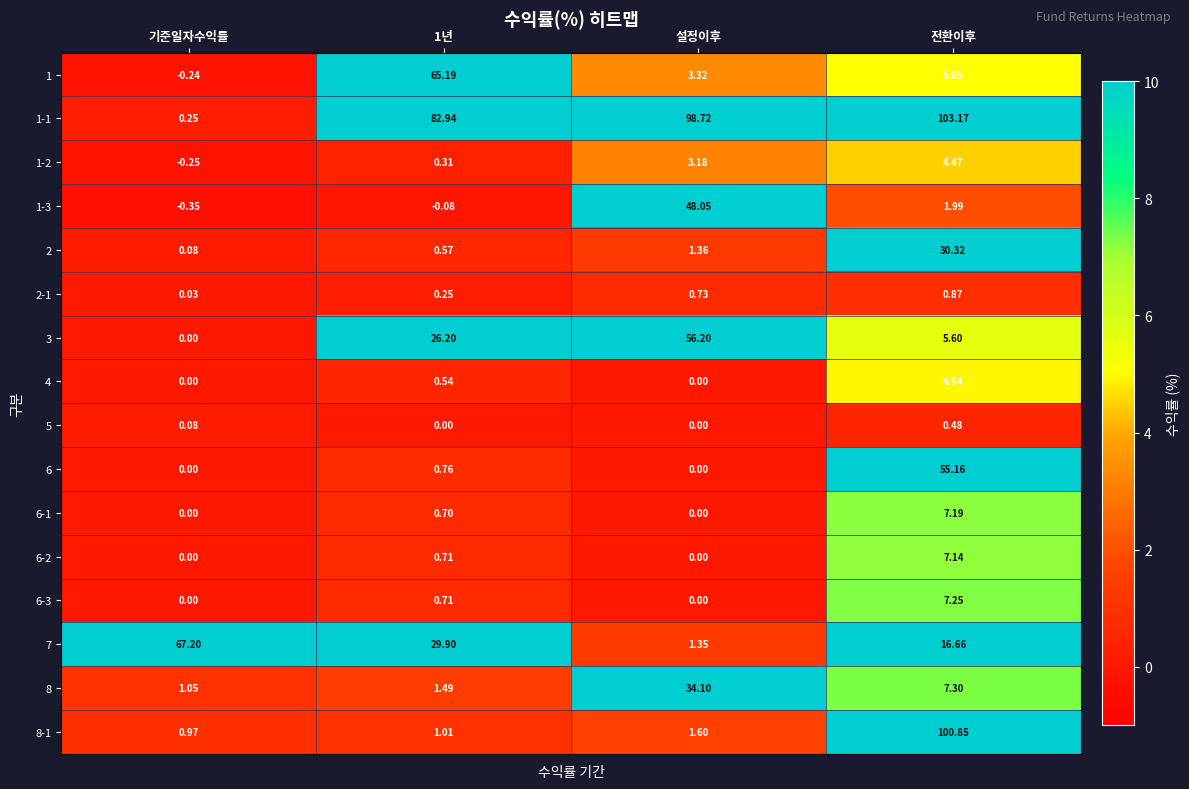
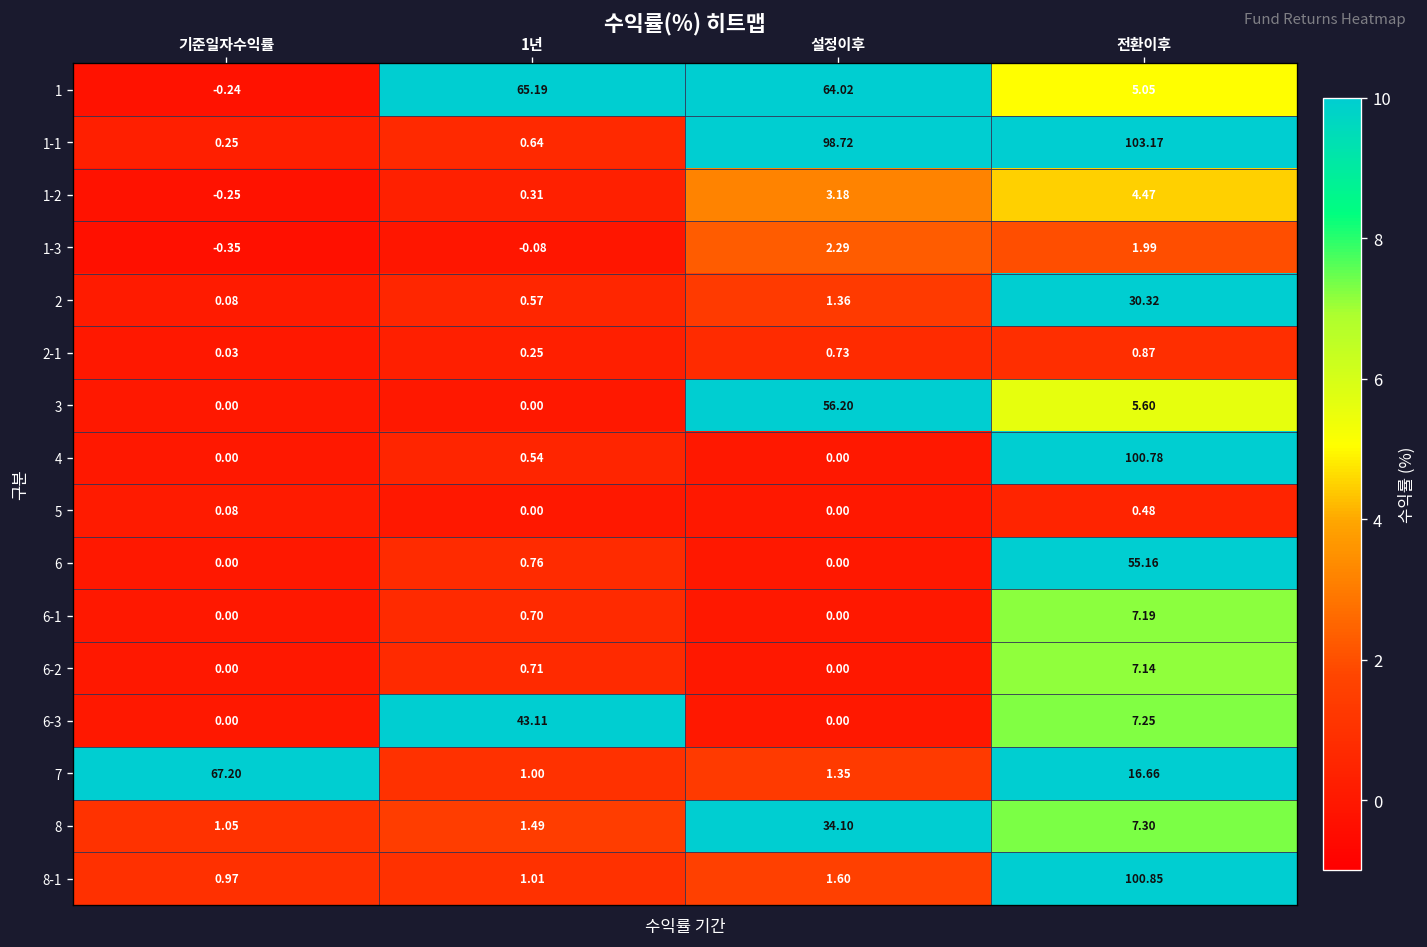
  {
    "1": {
      "기준일자수익률": -0.24,
      "1년": 65.19,
-     "설정이후": 3.32,
+     "설정이후": 64.02,
      "전환이후": 5.05
    },
    "1-1": {
      "기준일자수익률": 0.25,
-     "1년": 82.94,
+     "1년": 0.64,
      "설정이후": 98.72,
      "전환이후": 103.17
    },
    "1-2": {
      "기준일자수익률": -0.25,
      "1년": 0.31,
      "설정이후": 3.18,
      "전환이후": 4.47
    },
    "1-3": {
      "기준일자수익률": -0.35,
      "1년": -0.08,
-     "설정이후": 48.05,
+     "설정이후": 2.29,
      "전환이후": 1.99
    },
    "2": {
      "기준일자수익률": 0.08,
      "1년": 0.57,
      "설정이후": 1.36,
      "전환이후": 30.32
    },
    "2-1": {
      "기준일자수익률": 0.03,
      "1년": 0.25,
      "설정이후": 0.73,
      "전환이후": 0.87
    },
    "3": {
      "기준일자수익률": 0.00,
-     "1년": 26.20,
+     "1년": 0.00,
      "설정이후": 56.20,
      "전환이후": 5.60
    },
    "4": {
      "기준일자수익률": 0.00,
      "1년": 0.54,
      "설정이후": 0.00,
-     "전환이후": 4.94
+     "전환이후": 100.78
    },
    "5": {
      "기준일자수익률": 0.08,
      "1년": 0.00,
      "설정이후": 0.00,
      "전환이후": 0.48
    },
    "6": {
      "기준일자수익률": 0.00,
      "1년": 0.76,
      "설정이후": 0.00,
      "전환이후": 55.16
    },
    "6-1": {
      "기준일자수익률": 0.00,
      "1년": 0.70,
      "설정이후": 0.00,
      "전환이후": 7.19
    },
    "6-2": {
      "기준일자수익률": 0.00,
      "1년": 0.71,
      "설정이후": 0.00,
      "전환이후": 7.14
    },
    "6-3": {
      "기준일자수익률": 0.00,
-     "1년": 0.71,
+     "1년": 43.11,
      "설정이후": 0.00,
      "전환이후": 7.25
    },
    "7": {
      "기준일자수익률": 67.20,
-     "1년": 29.90,
+     "1년": 1.00,
      "설정이후": 1.35,
      "전환이후": 16.66
    },
    "8": {
      "기준일자수익률": 1.05,
      "1년": 1.49,
      "설정이후": 34.10,
      "전환이후": 7.30
    },
    "8-1": {
      "기준일자수익률": 0.97,
      "1년": 1.01,
      "설정이후": 1.60,
      "전환이후": 100.85
    }
  }
